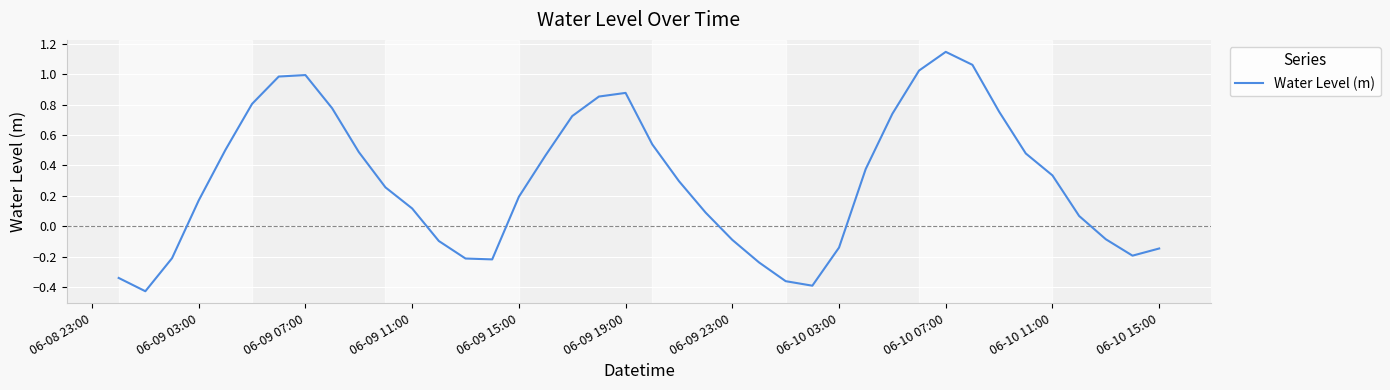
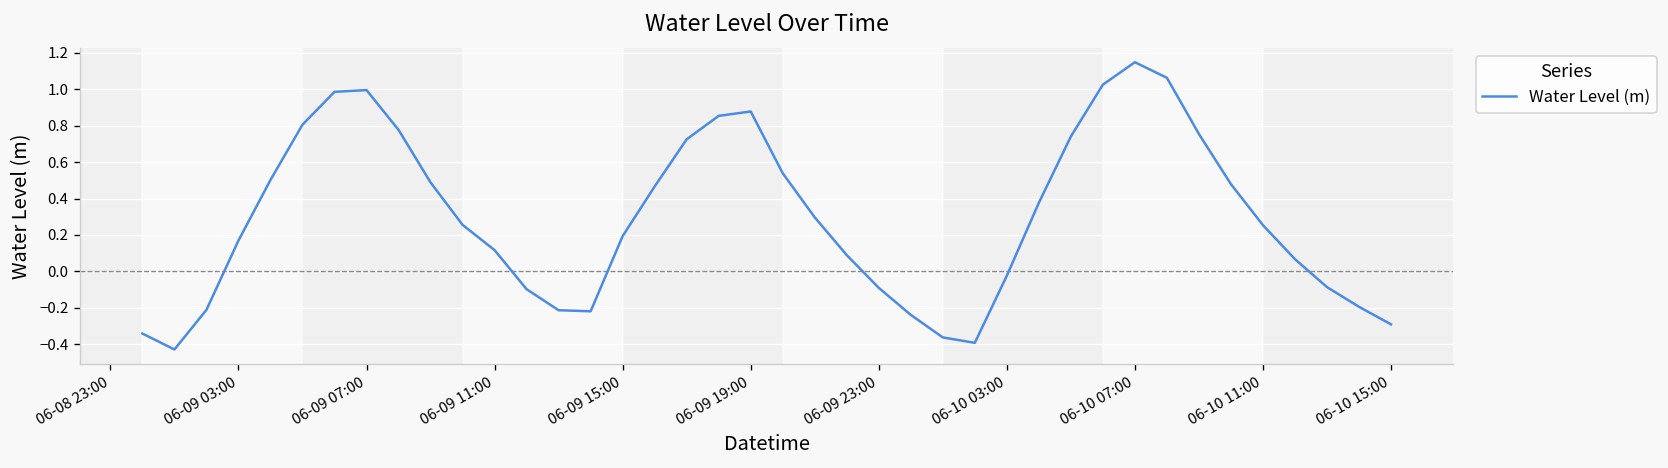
  {
    "06-09 03:00": 0.17,
    "06-09 07:00": 1.00,
    "06-09 11:00": 0.12,
    "06-09 15:00": 0.19,
    "06-09 19:00": 0.88,
    "06-09 23:00": -0.09,
-   "06-10 03:00": -0.14,
+   "06-10 03:00": -0.02,
    "06-10 07:00": 1.15,
-   "06-10 11:00": 0.33,
-   "06-10 15:00": -0.15
+   "06-10 11:00": 0.25,
+   "06-10 15:00": -0.29
  }
